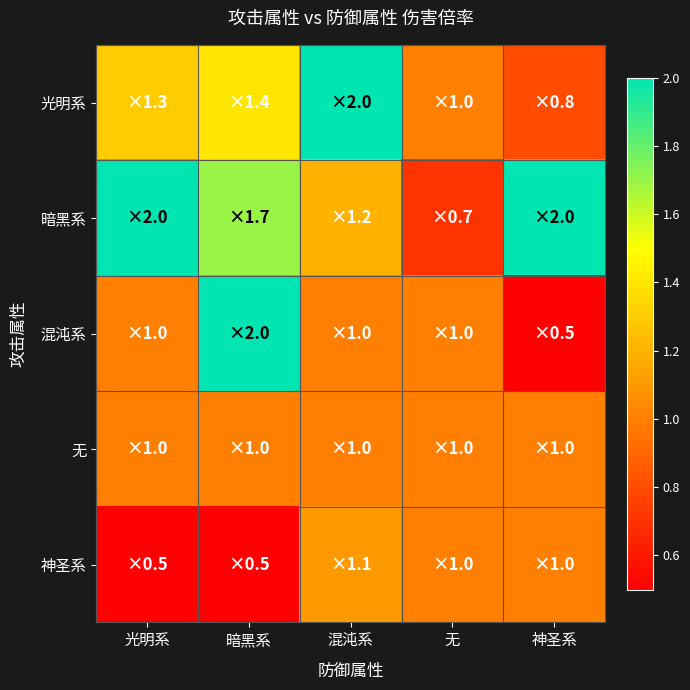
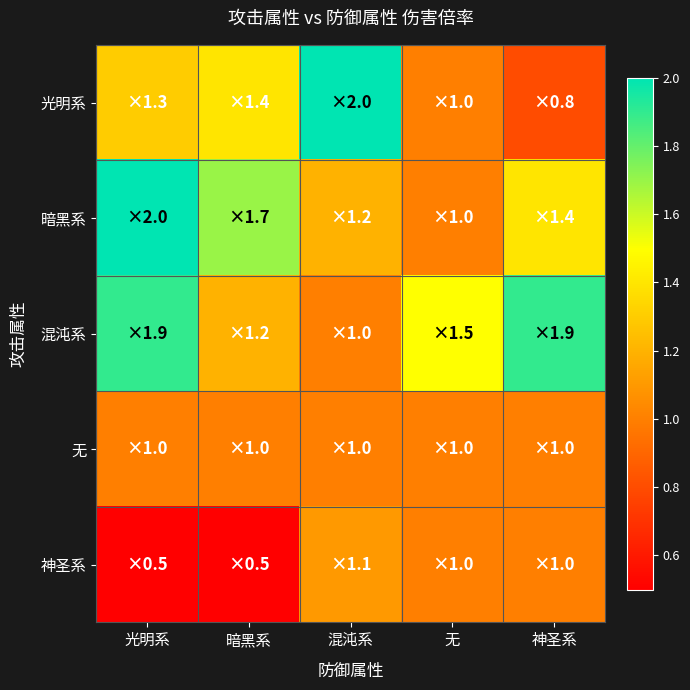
  {
    "光明系": {
      "光明系": 1.3,
      "暗黑系": 1.4,
      "混沌系": 2.0,
      "无": 1.0,
      "神圣系": 0.8
    },
    "暗黑系": {
      "光明系": 2.0,
      "暗黑系": 1.7,
      "混沌系": 1.2,
-     "无": 0.7,
-     "神圣系": 2.0
+     "无": 1.0,
+     "神圣系": 1.4
    },
    "混沌系": {
-     "光明系": 1.0,
-     "暗黑系": 2.0,
+     "光明系": 1.9,
+     "暗黑系": 1.2,
      "混沌系": 1.0,
-     "无": 1.0,
-     "神圣系": 0.5
+     "无": 1.5,
+     "神圣系": 1.9
    },
    "无": {
      "光明系": 1.0,
      "暗黑系": 1.0,
      "混沌系": 1.0,
      "无": 1.0,
      "神圣系": 1.0
    },
    "神圣系": {
      "光明系": 0.5,
      "暗黑系": 0.5,
      "混沌系": 1.1,
      "无": 1.0,
      "神圣系": 1.0
    }
  }
